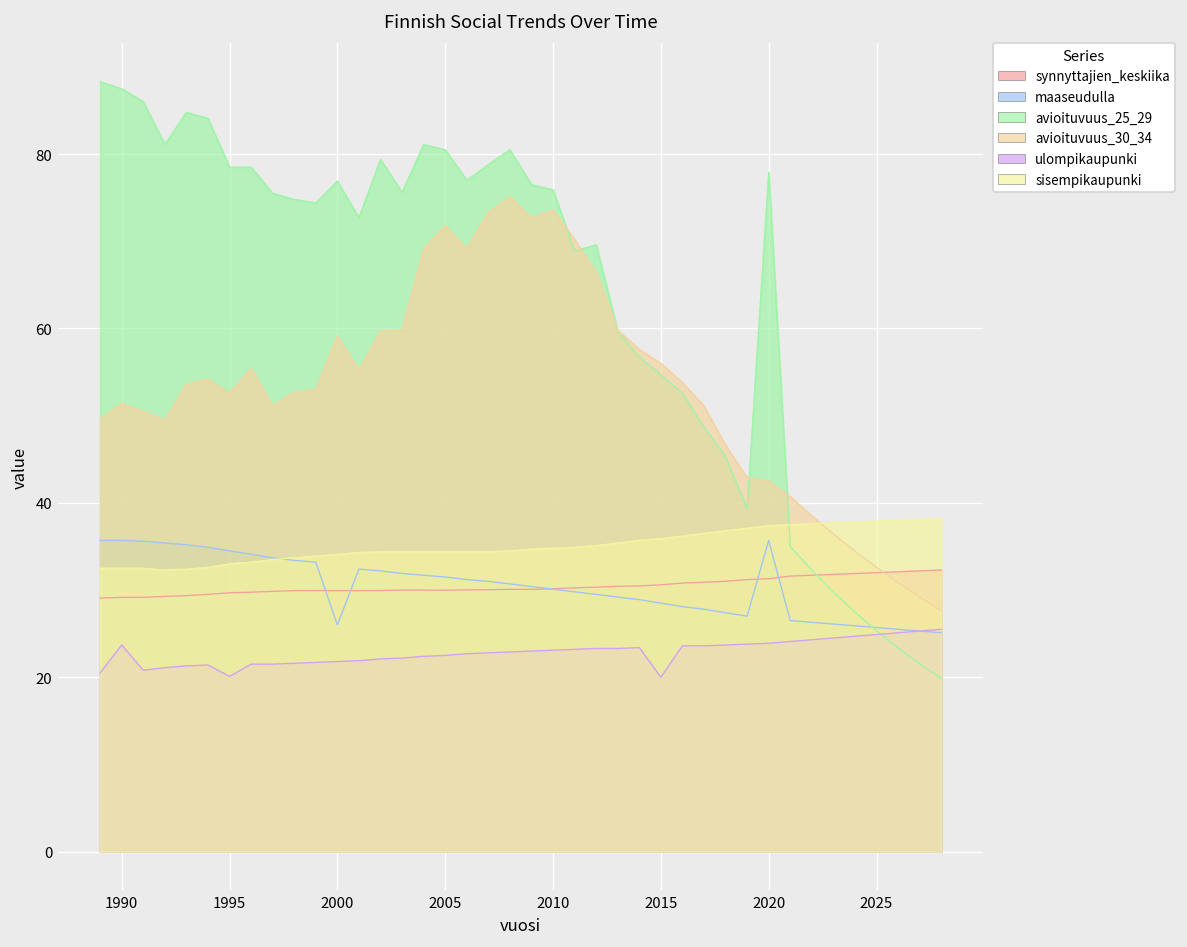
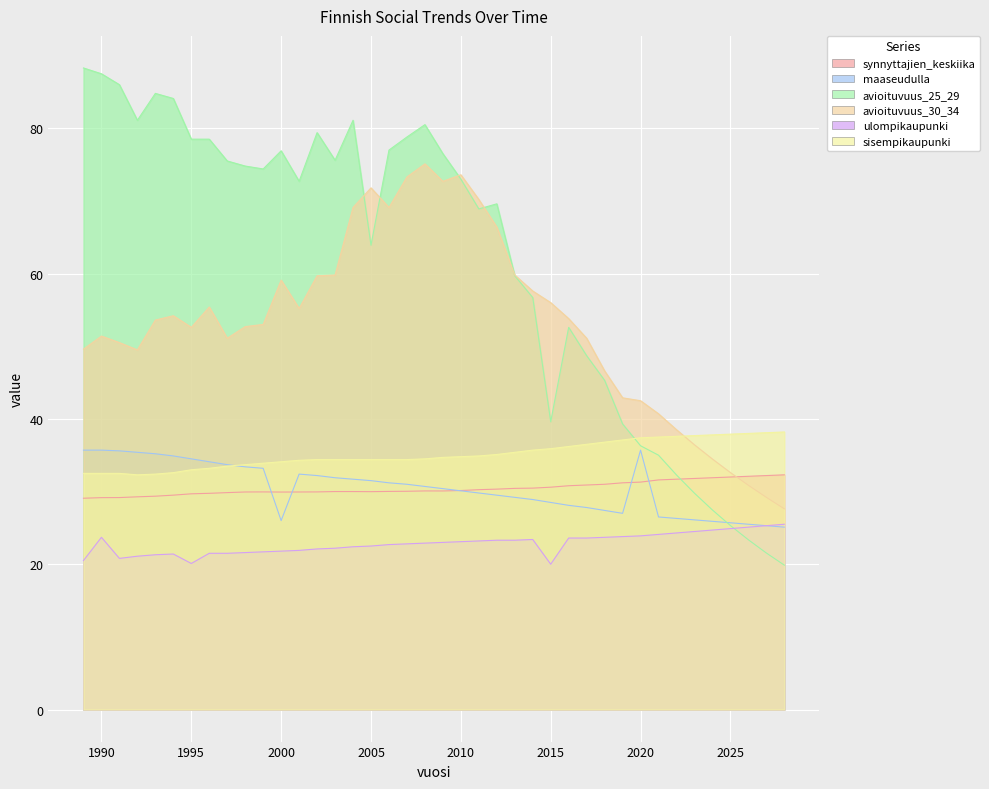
  {
    "maaseudulla": {
      "1990": 36,
      "1995": 35,
      "2000": 26,
      "2005": 32,
      "2015": 29,
      "2020": 36,
      "2025": 26
    },
    "avioituvuus_25_29": {
      "1990": 88,
      "1995": 79,
      "2000": 77,
-     "2005": 81,
-     "2010": 76,
-     "2015": 55,
-     "2020": 78,
+     "2005": 64,
+     "2010": 73,
+     "2015": 40,
+     "2020": 36,
      "2025": 25
    },
    "ulompikaupunki": {
      "1990": 24,
      "1995": 20,
      "2000": 22,
      "2005": 23,
      "2010": 23,
      "2015": 20,
      "2020": 24,
      "2025": 25
    }
  }
